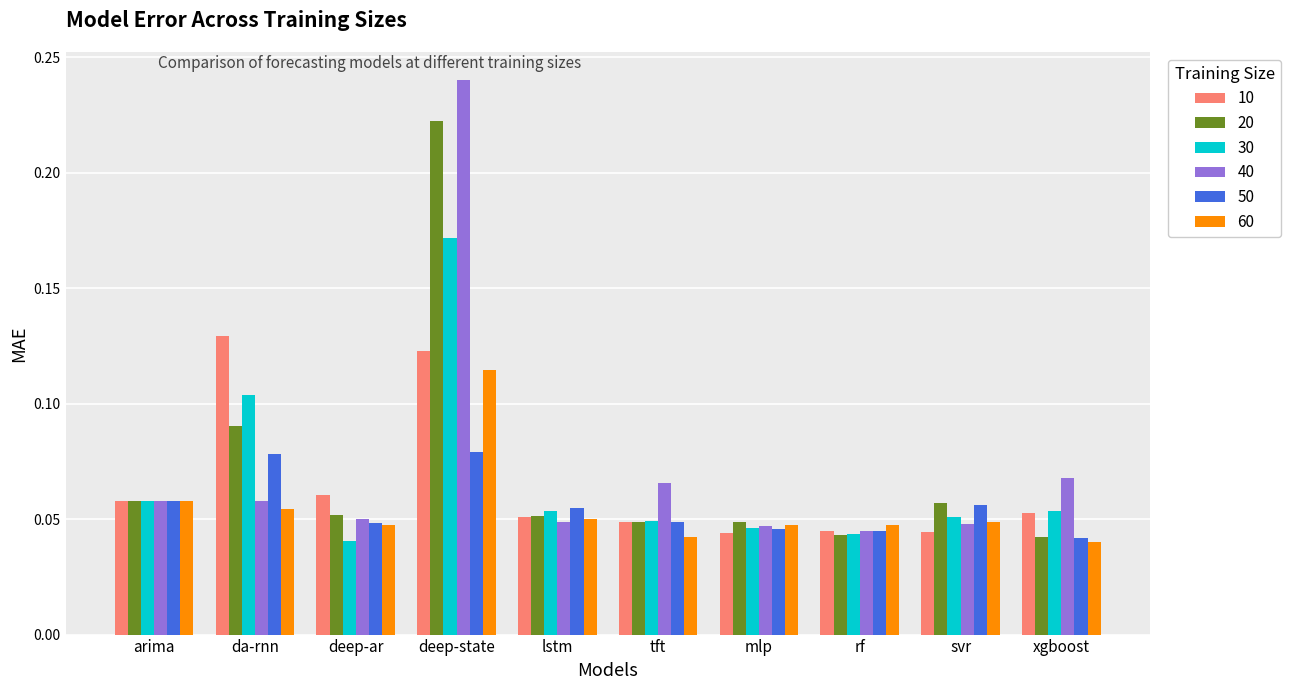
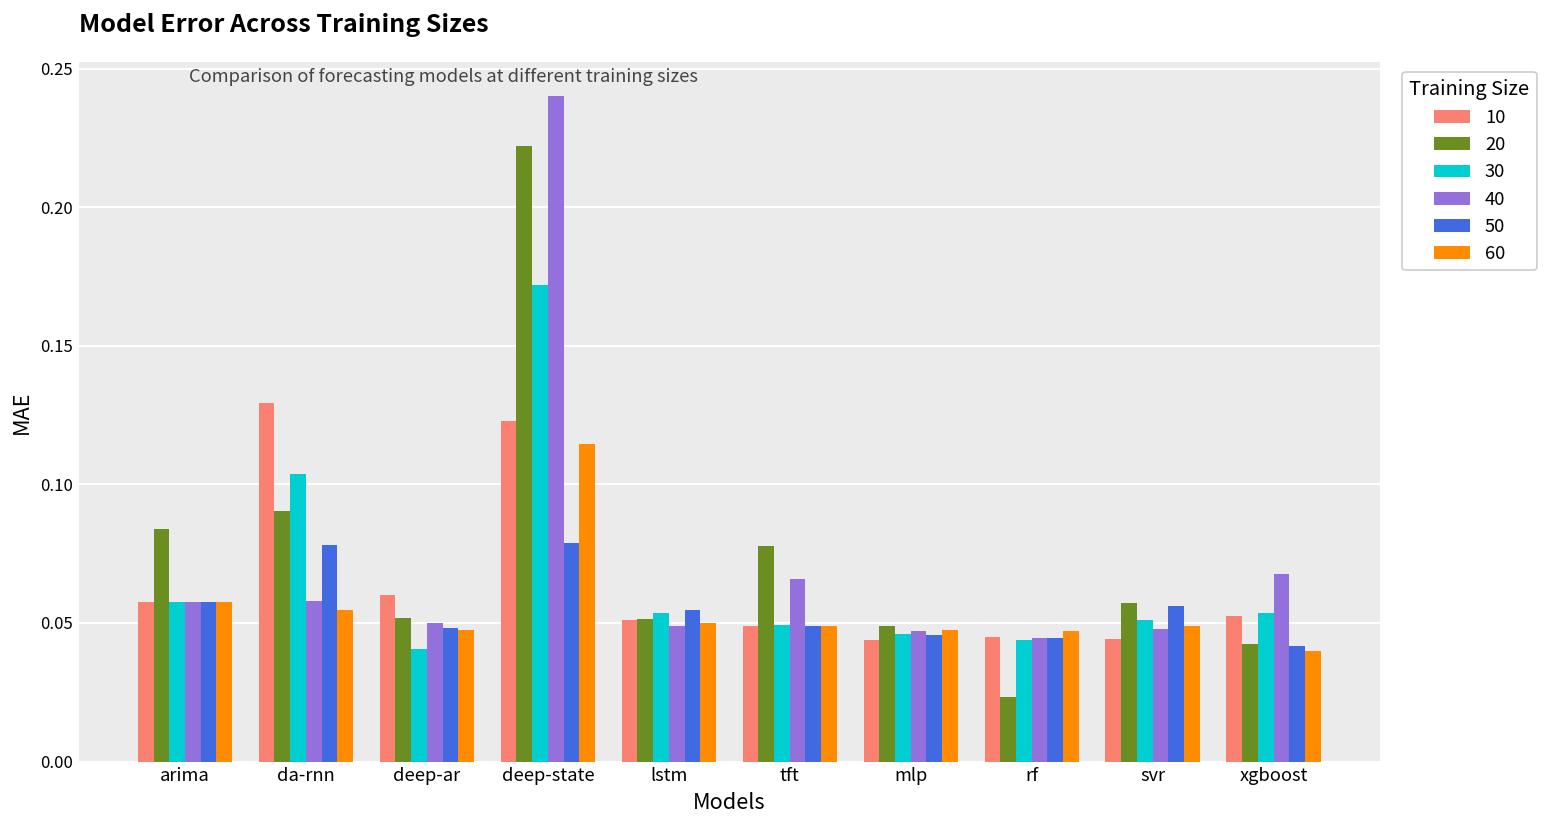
  {
    "10": {
      "arima": 0.058,
      "da-rnn": 0.129,
      "deep-ar": 0.060,
      "deep-state": 0.123,
      "lstm": 0.051,
      "tft": 0.049,
      "mlp": 0.044,
      "rf": 0.045,
      "svr": 0.044,
      "xgboost": 0.052
    },
    "20": {
-     "arima": 0.058,
+     "arima": 0.084,
      "da-rnn": 0.090,
      "deep-ar": 0.052,
      "deep-state": 0.222,
      "lstm": 0.051,
-     "tft": 0.049,
+     "tft": 0.078,
      "mlp": 0.049,
-     "rf": 0.043,
+     "rf": 0.023,
      "svr": 0.057,
      "xgboost": 0.042
    },
    "30": {
      "arima": 0.058,
      "da-rnn": 0.104,
      "deep-ar": 0.041,
      "deep-state": 0.172,
      "lstm": 0.054,
      "tft": 0.049,
      "mlp": 0.046,
      "rf": 0.044,
      "svr": 0.051,
      "xgboost": 0.053
    },
    "40": {
      "arima": 0.058,
      "da-rnn": 0.058,
      "deep-ar": 0.050,
      "deep-state": 0.240,
      "lstm": 0.049,
      "tft": 0.066,
      "mlp": 0.047,
      "rf": 0.045,
      "svr": 0.048,
      "xgboost": 0.068
    },
    "50": {
      "arima": 0.058,
      "da-rnn": 0.078,
      "deep-ar": 0.048,
      "deep-state": 0.079,
      "lstm": 0.055,
      "tft": 0.049,
      "mlp": 0.046,
      "rf": 0.045,
      "svr": 0.056,
      "xgboost": 0.042
    },
    "60": {
      "arima": 0.058,
      "da-rnn": 0.054,
      "deep-ar": 0.047,
      "deep-state": 0.115,
      "lstm": 0.050,
-     "tft": 0.042,
+     "tft": 0.049,
      "mlp": 0.048,
      "rf": 0.047,
      "svr": 0.049,
      "xgboost": 0.040
    }
  }
